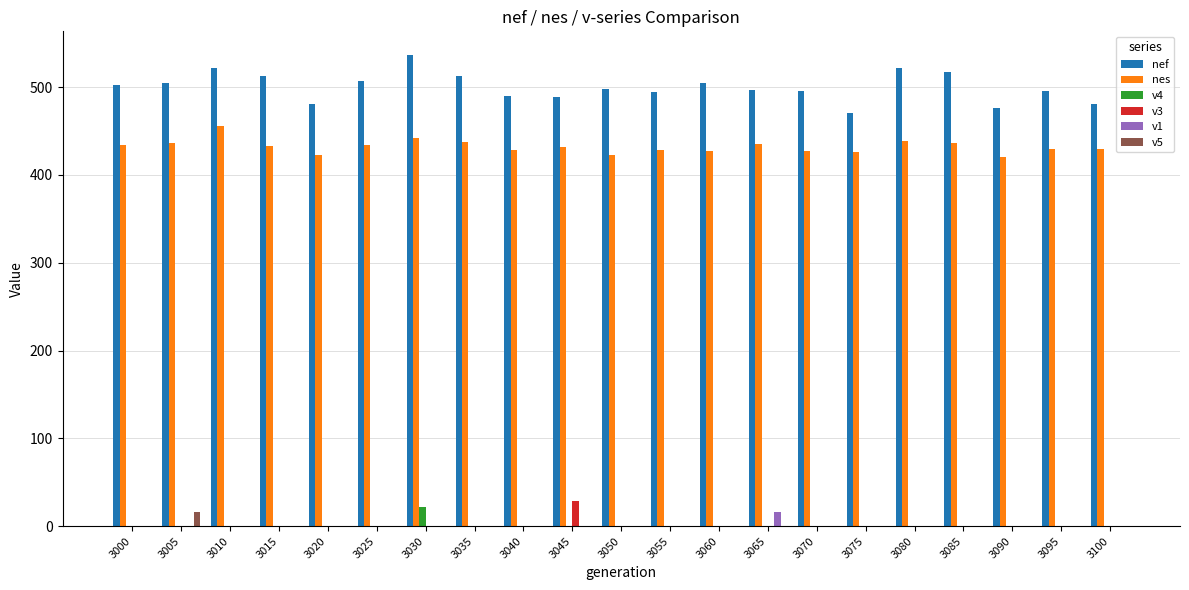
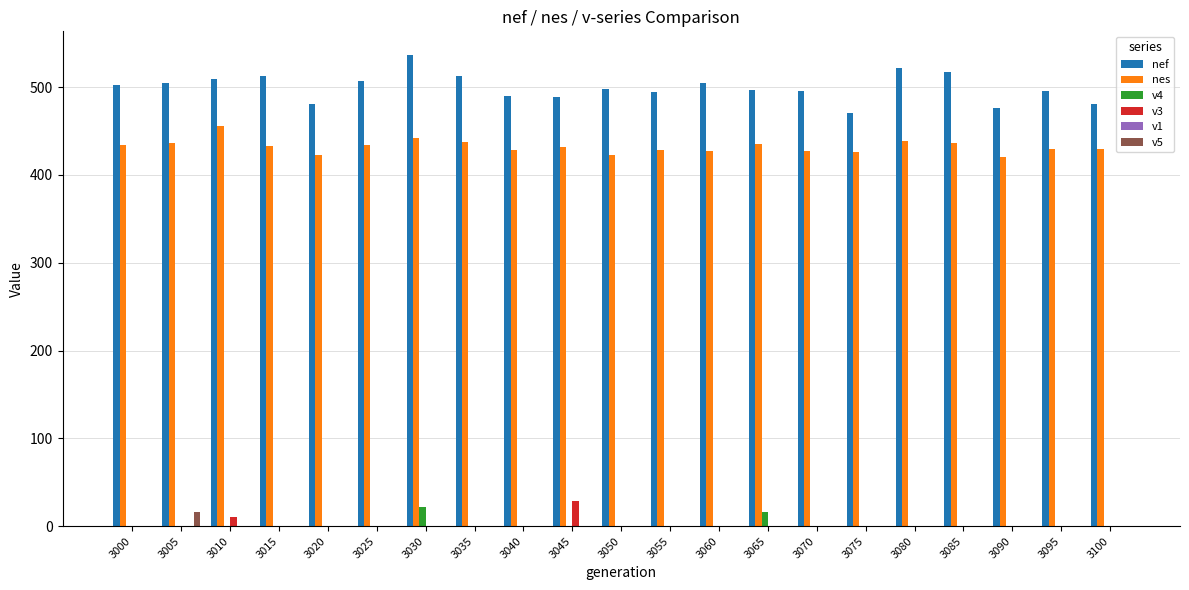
  {
    "nef": {
      "3000": 500,
      "3005": 500,
-     "3010": 520,
+     "3010": 510,
      "3015": 510,
      "3020": 480,
      "3025": 510,
      "3030": 540,
      "3035": 510,
      "3040": 490,
      "3045": 490,
      "3050": 500,
      "3055": 490,
      "3060": 500,
      "3065": 500,
      "3070": 500,
      "3075": 470,
      "3080": 520,
      "3085": 520,
      "3090": 480,
      "3095": 500,
      "3100": 480
    },
    "nes": {
      "3000": 430,
      "3005": 440,
      "3010": 460,
      "3015": 430,
      "3020": 420,
      "3025": 430,
      "3030": 440,
      "3035": 440,
      "3040": 430,
      "3045": 430,
      "3050": 420,
      "3055": 430,
      "3060": 430,
      "3065": 430,
      "3070": 430,
      "3075": 430,
      "3080": 440,
      "3085": 440,
      "3090": 420,
      "3095": 430,
      "3100": 430
    },
    "v4": {
      "3000": 0,
      "3005": 0,
      "3010": 0,
      "3015": 0,
      "3020": 0,
      "3025": 0,
      "3030": 20,
      "3035": 0,
-     "3065": 0,
+     "3065": 20,
      "3100": 0
    },
    "v3": {
      "3000": 0,
      "3005": 0,
-     "3010": 0,
+     "3010": 10,
      "3020": 0,
      "3030": 0,
      "3035": 0,
      "3045": 30,
      "3050": 0,
      "3060": 0,
      "3065": 0,
      "3075": 0,
      "3080": 0,
      "3085": 0,
      "3090": 0,
      "3100": 0
    },
    "v1": {
      "3000": 0,
      "3005": 0,
      "3015": 0,
      "3020": 0,
      "3025": 0,
      "3035": 0,
      "3040": 0,
      "3045": 0,
      "3050": 0,
      "3060": 0,
-     "3065": 20,
+     "3065": 0,
      "3070": 0,
      "3075": 0,
      "3080": 0,
      "3085": 0,
      "3090": 0,
      "3095": 0,
      "3100": 0
    },
    "v5": {
      "3005": 20,
      "3010": 0,
      "3015": 0,
      "3020": 0,
      "3025": 0,
      "3035": 0,
      "3040": 0,
      "3045": 0,
      "3050": 0,
      "3055": 0,
      "3060": 0,
      "3065": 0,
      "3070": 0,
      "3075": 0,
      "3080": 0,
      "3085": 0,
      "3090": 0,
      "3095": 0,
      "3100": 0
    }
  }
